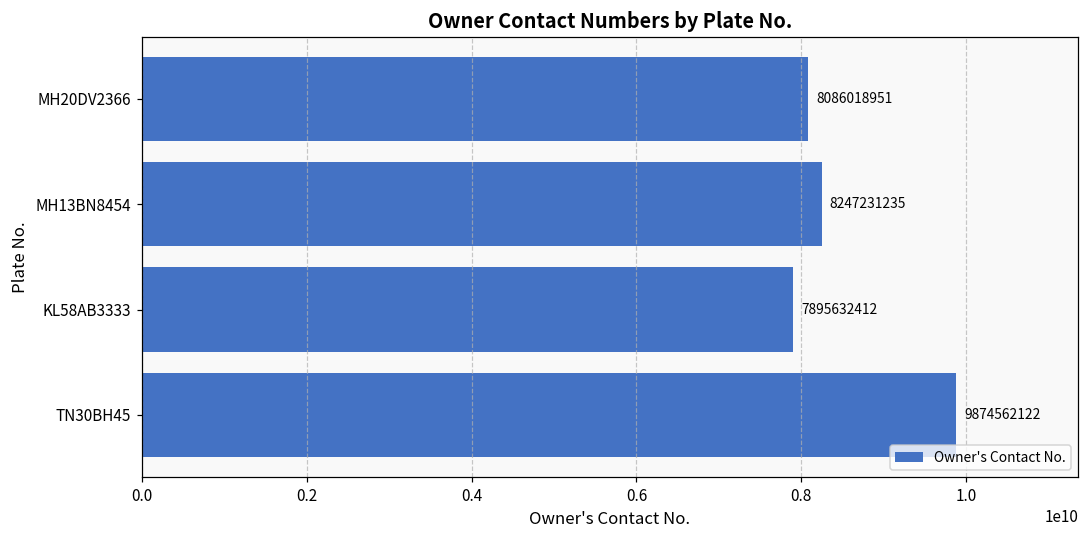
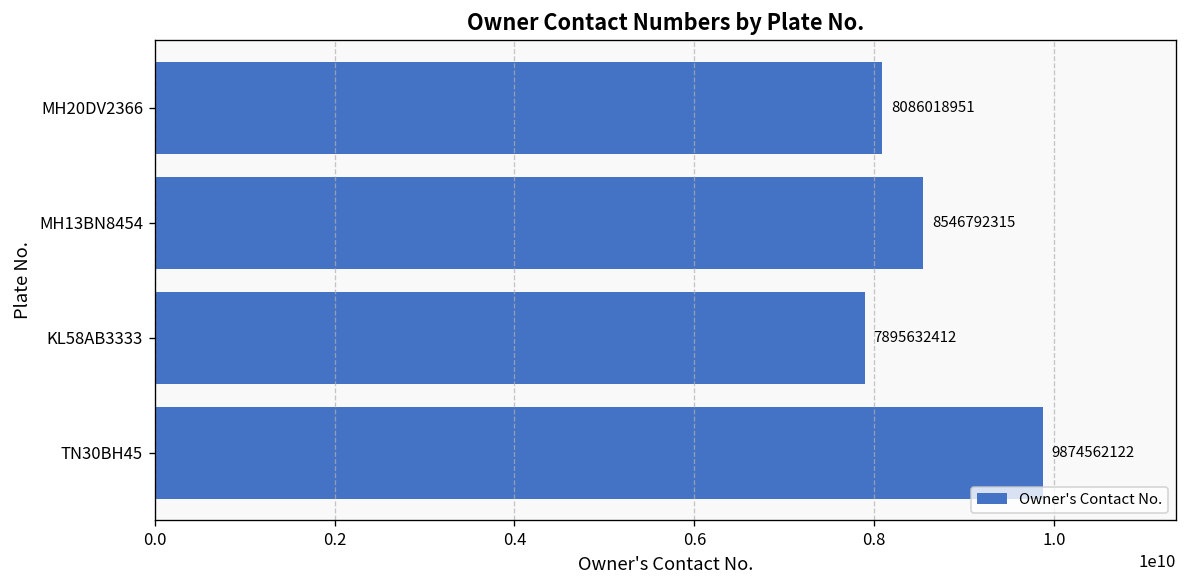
  {
    "MH20DV2366": 8086018951,
-   "MH13BN8454": 8247231235,
+   "MH13BN8454": 8546792315,
    "KL58AB3333": 7895632412,
    "TN30BH45": 9874562122
  }
